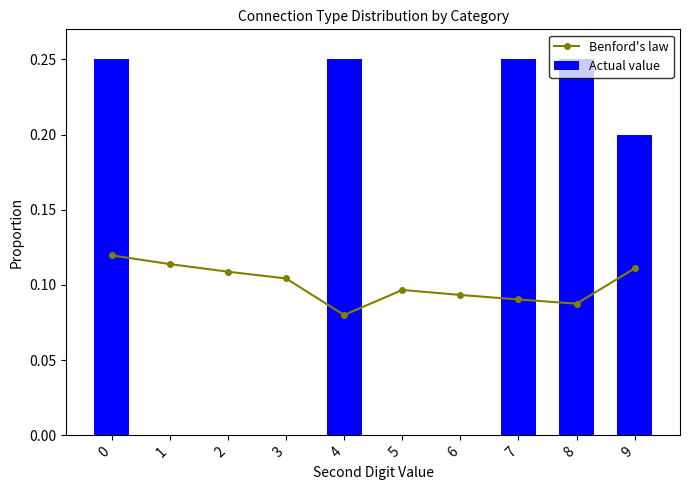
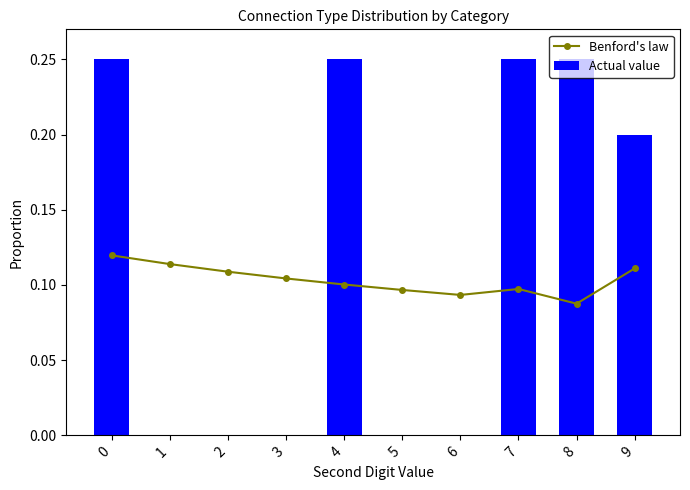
  {
    "Benford's law": {
      "0": 0.120,
      "1": 0.114,
      "2": 0.109,
      "3": 0.104,
-     "4": 0.080,
+     "4": 0.100,
      "5": 0.097,
      "6": 0.093,
-     "7": 0.090,
+     "7": 0.097,
      "8": 0.088,
      "9": 0.111
    },
    "Actual value": {
      "0": 0.250,
      "1": 0.000,
      "2": 0.000,
      "3": 0.000,
      "4": 0.250,
      "5": 0.000,
      "6": 0.000,
      "7": 0.250,
      "9": 0.200
    }
  }
